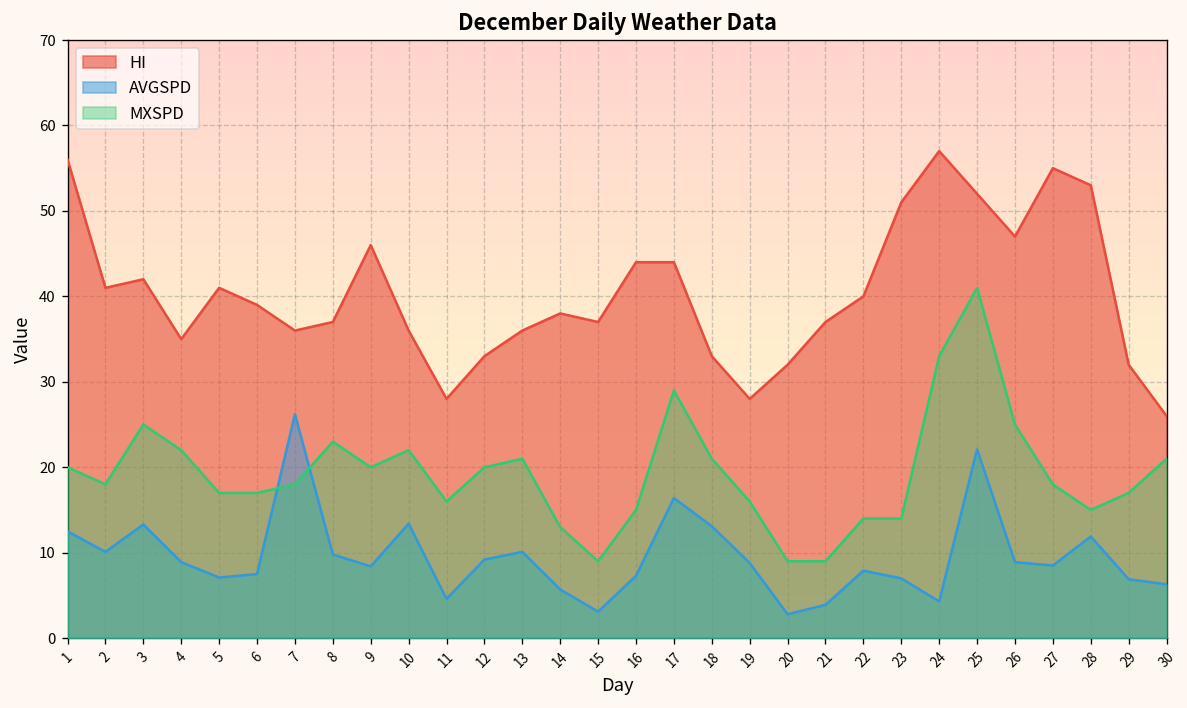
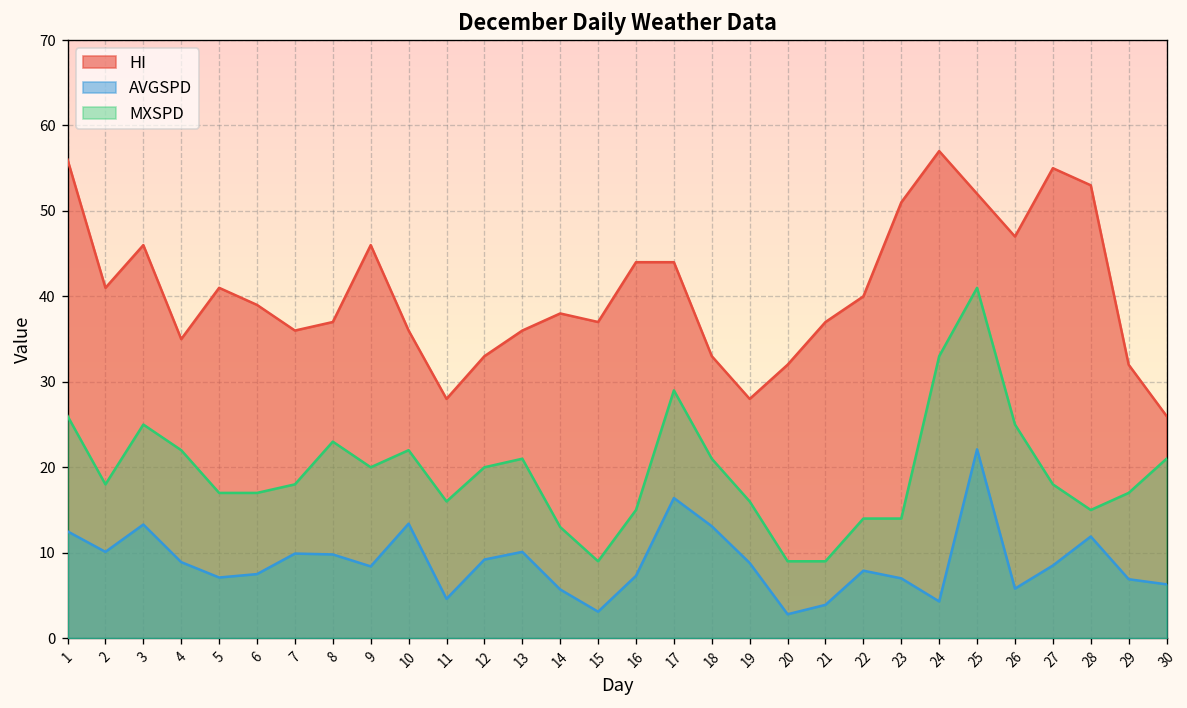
  {
    "HI": {
      "1": 56,
      "2": 41,
-     "3": 42,
+     "3": 46,
      "4": 35,
      "5": 41,
      "6": 39,
      "7": 36,
      "8": 37,
      "9": 46,
      "10": 36,
      "11": 28,
      "12": 33,
      "13": 36,
      "14": 38,
      "15": 37,
      "16": 44,
      "17": 44,
      "18": 33,
      "19": 28,
      "20": 32,
      "21": 37,
      "22": 40,
      "23": 51,
      "24": 57,
      "25": 52,
      "26": 47,
      "27": 55,
      "28": 53,
      "29": 32,
      "30": 26
    },
    "AVGSPD": {
      "1": 13,
      "2": 10,
      "3": 13,
      "4": 9,
      "5": 7,
      "6": 8,
-     "7": 26,
+     "7": 10,
      "8": 10,
      "9": 8,
      "10": 13,
      "11": 5,
      "12": 9,
      "13": 10,
      "14": 6,
      "15": 3,
      "16": 7,
      "17": 16,
      "18": 13,
      "19": 9,
      "20": 3,
      "21": 4,
      "22": 8,
      "23": 7,
      "24": 4,
      "25": 22,
-     "26": 9,
+     "26": 6,
      "27": 9,
      "28": 12,
      "29": 7,
      "30": 6
    },
    "MXSPD": {
-     "1": 20,
+     "1": 26,
      "2": 18,
      "3": 25,
      "4": 22,
      "5": 17,
      "6": 17,
      "7": 18,
      "8": 23,
      "9": 20,
      "10": 22,
      "11": 16,
      "12": 20,
      "13": 21,
      "14": 13,
      "15": 9,
      "16": 15,
      "17": 29,
      "18": 21,
      "19": 16,
      "20": 9,
      "21": 9,
      "22": 14,
      "23": 14,
      "24": 33,
      "25": 41,
      "26": 25,
      "27": 18,
      "28": 15,
      "29": 17,
      "30": 21
    }
  }
